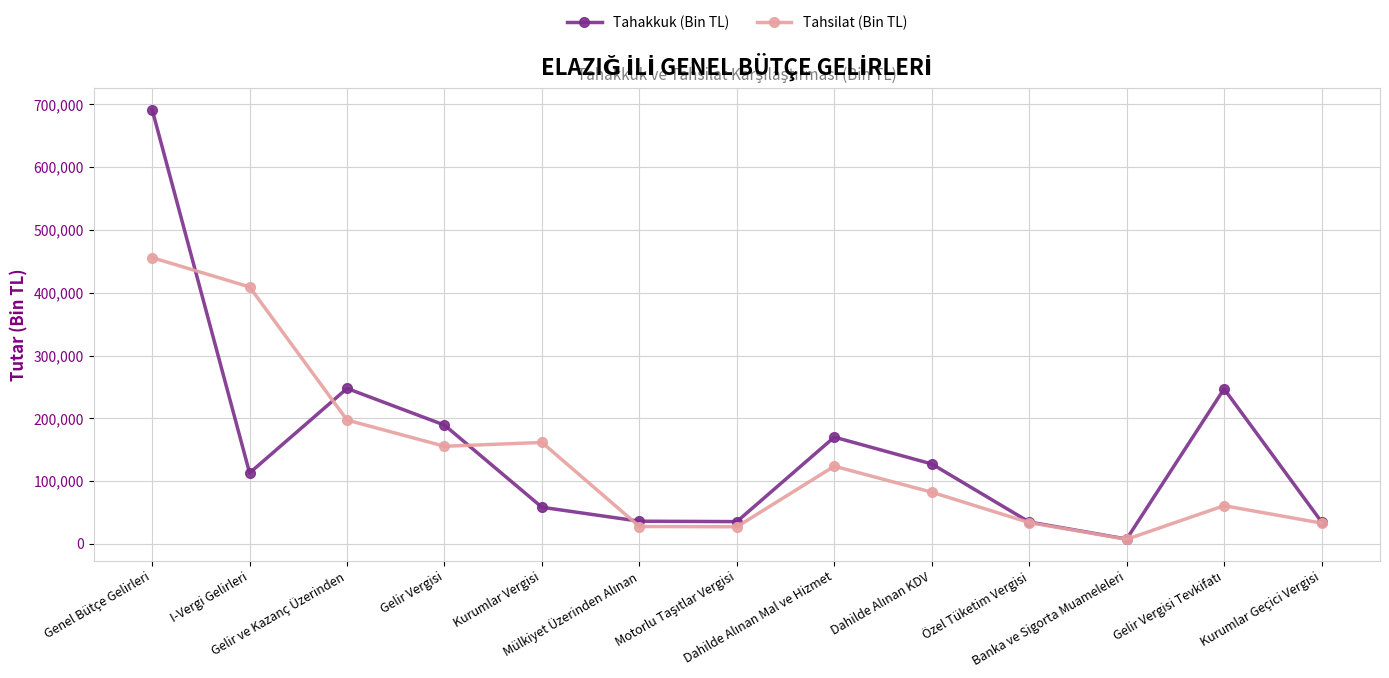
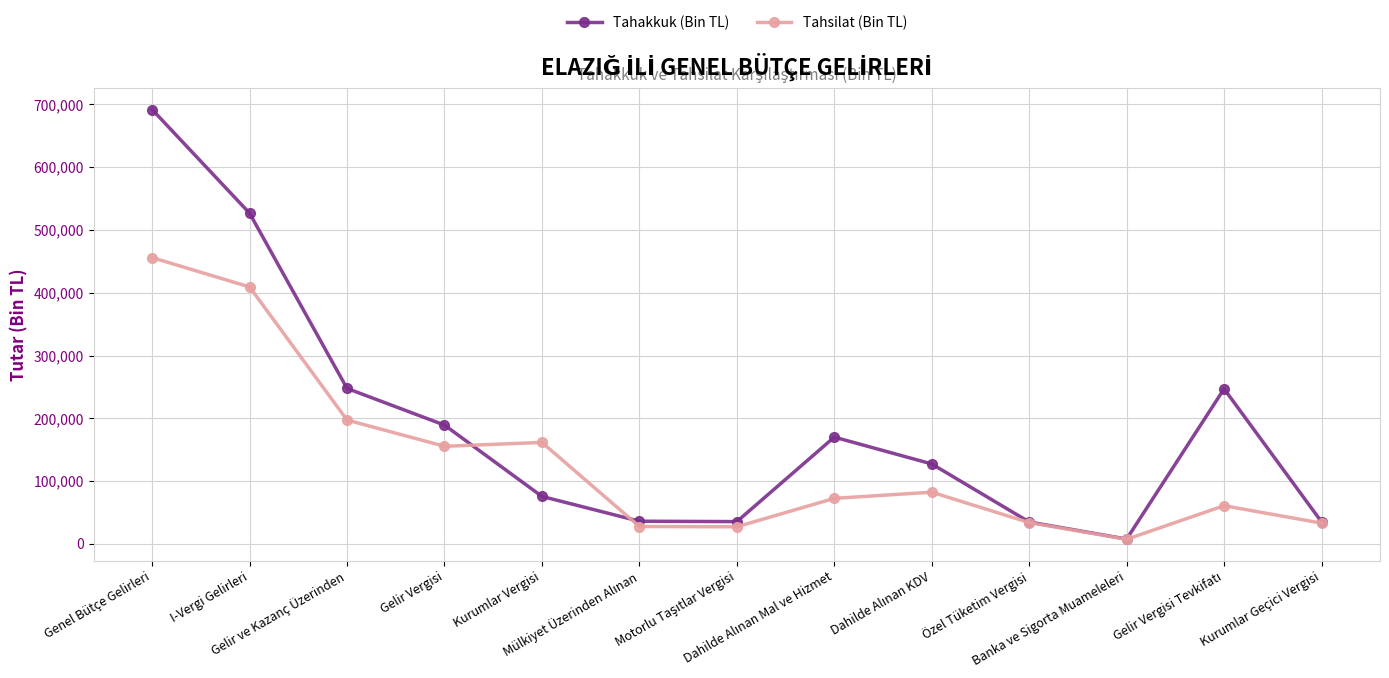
  {
    "Tahakkuk (Bin TL)": {
      "Genel Bütçe Gelirleri": "690,000",
-     "I-Vergi Gelirleri": "110,000",
+     "I-Vergi Gelirleri": "530,000",
      "Gelir ve Kazanç Üzerinden": "250,000",
      "Gelir Vergisi": "190,000",
-     "Kurumlar Vergisi": "60,000",
+     "Kurumlar Vergisi": "80,000",
      "Mülkiyet Üzerinden Alınan": "40,000",
      "Motorlu Taşıtlar Vergisi": "40,000",
      "Dahilde Alınan Mal ve Hizmet": "170,000",
      "Dahilde Alınan KDV": "130,000",
      "Gelir Vergisi Tevkifatı": "250,000"
    },
    "Tahsilat (Bin TL)": {
      "Genel Bütçe Gelirleri": "460,000",
      "I-Vergi Gelirleri": "410,000",
      "Gelir ve Kazanç Üzerinden": "200,000",
      "Gelir Vergisi": "160,000",
      "Kurumlar Vergisi": "160,000",
      "Mülkiyet Üzerinden Alınan": "30,000",
      "Motorlu Taşıtlar Vergisi": "30,000",
-     "Dahilde Alınan Mal ve Hizmet": "120,000",
+     "Dahilde Alınan Mal ve Hizmet": "70,000",
      "Dahilde Alınan KDV": "80,000",
      "Gelir Vergisi Tevkifatı": "60,000"
    }
  }
